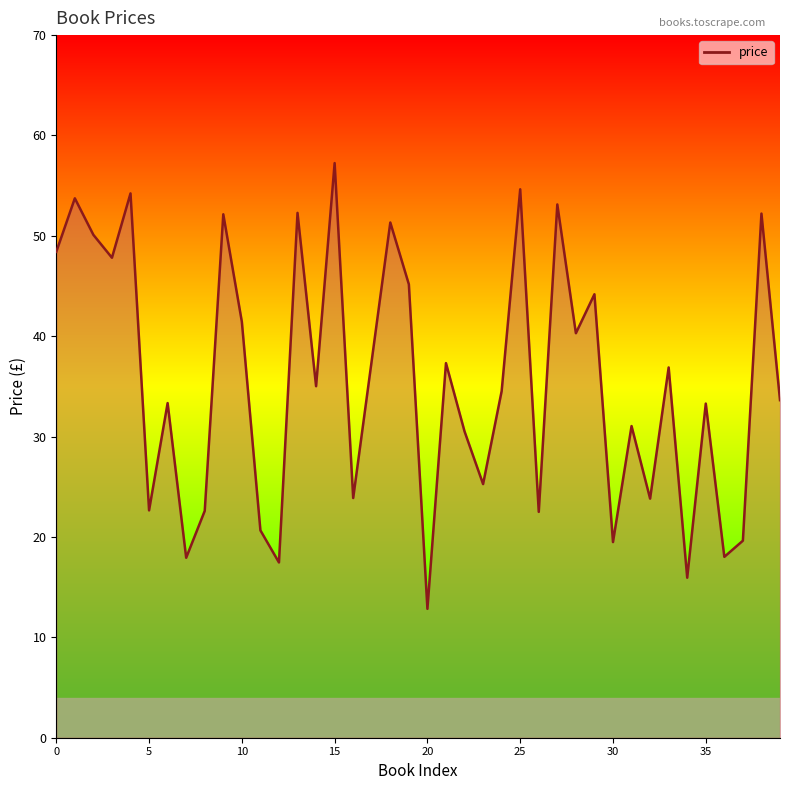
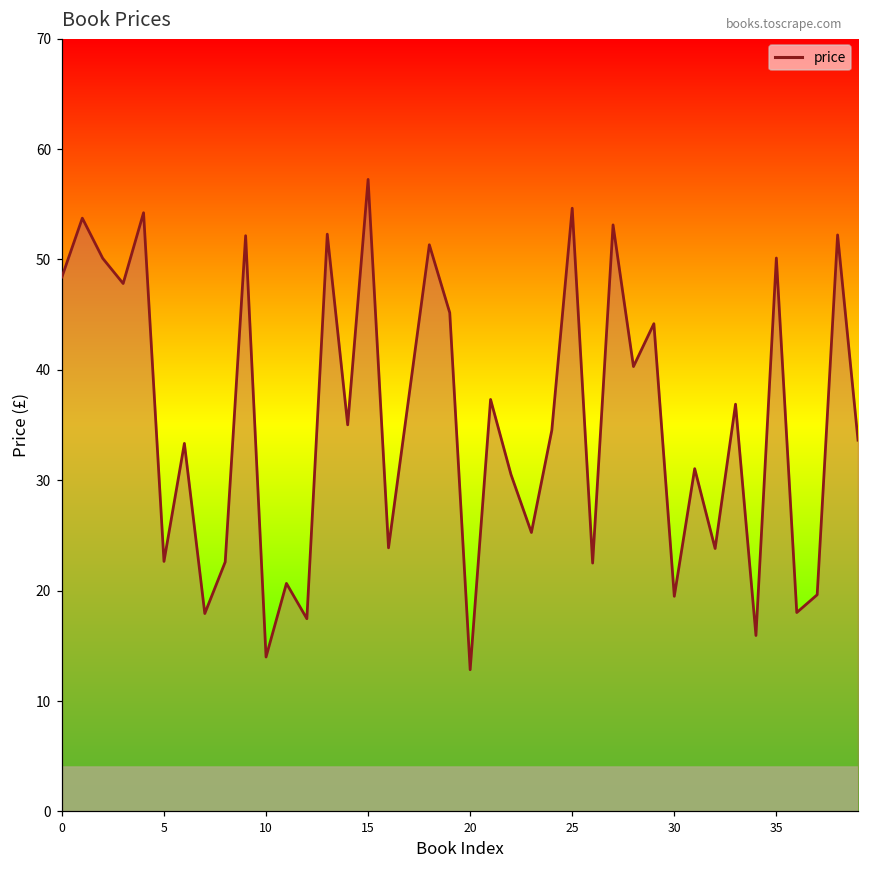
  {
    "0": 48.4,
    "5": 22.7,
-   "10": 41.4,
+   "10": 14.0,
    "15": 57.3,
    "20": 12.8,
    "25": 54.6,
    "30": 19.5,
-   "35": 33.3
+   "35": 50.1
  }
